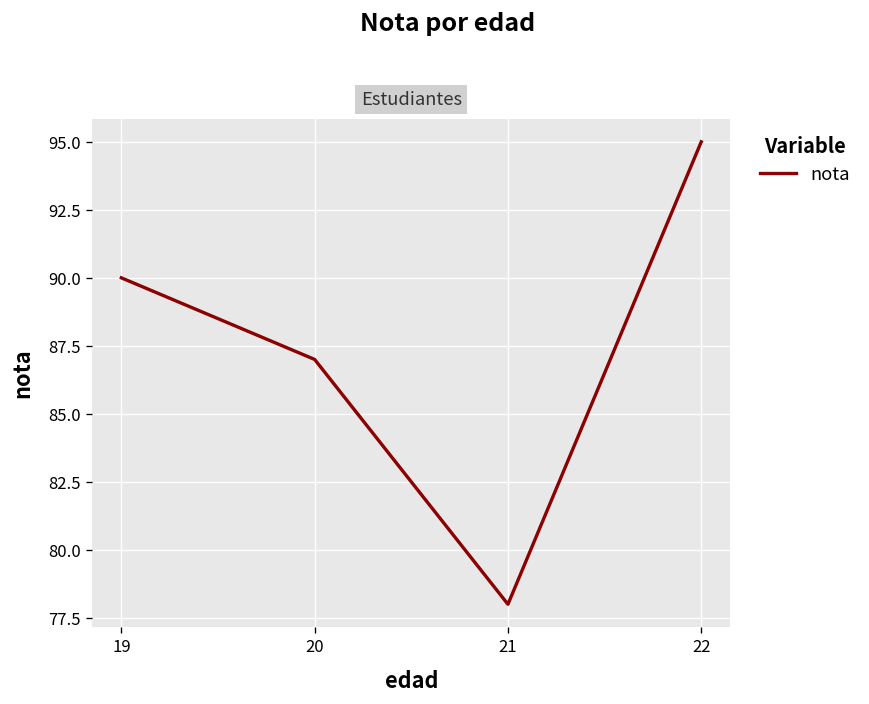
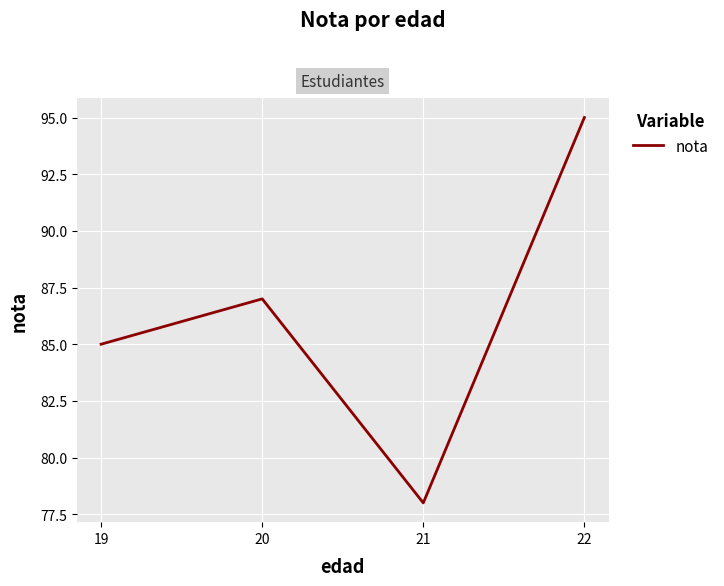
  {
-   "19": 90,
+   "19": 85,
    "20": 87,
    "21": 78,
    "22": 95
  }
